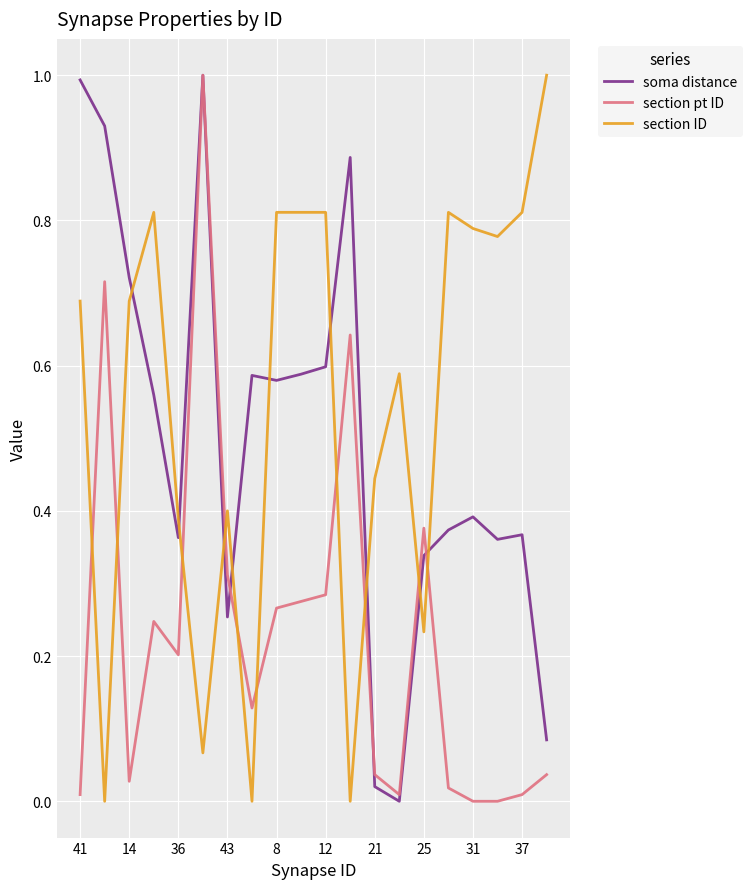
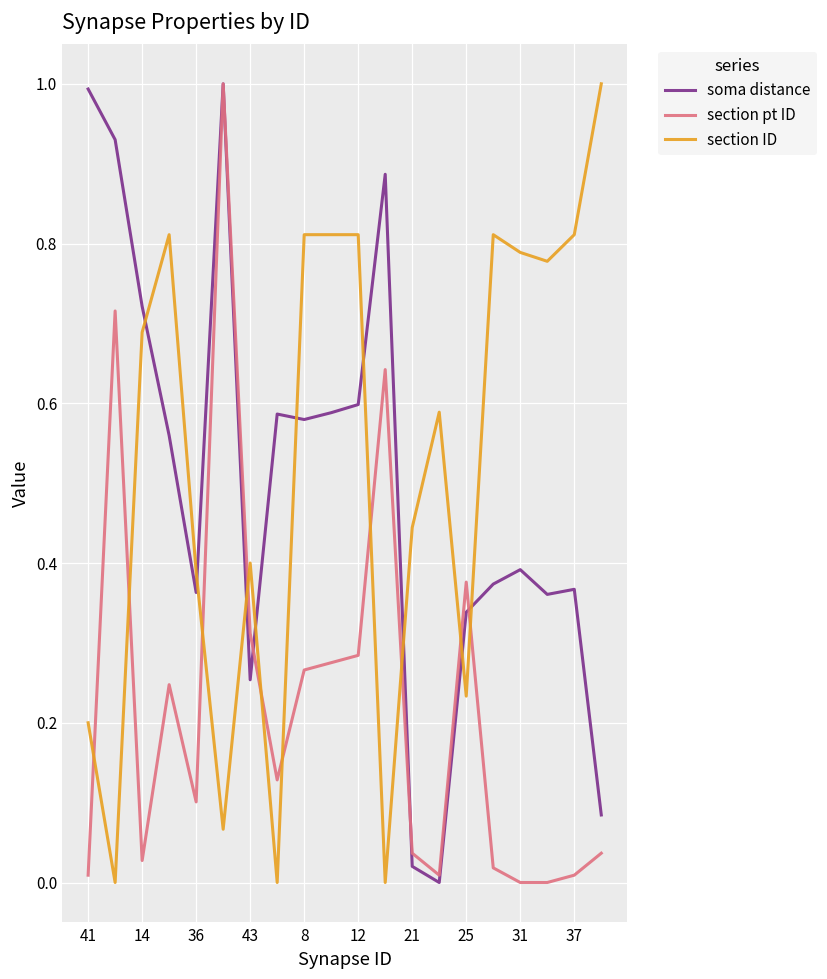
  {
    "soma distance": {
      "41": 0.99,
      "14": 0.72,
      "36": 0.36,
      "43": 0.25,
      "8": 0.58,
      "12": 0.60,
      "21": 0.02,
      "25": 0.34,
      "31": 0.39,
      "37": 0.37
    },
    "section pt ID": {
      "41": 0.01,
      "14": 0.03,
-     "36": 0.20,
+     "36": 0.10,
      "43": 0.31,
      "8": 0.27,
      "12": 0.28,
      "21": 0.04,
      "25": 0.38,
      "31": 0.00,
      "37": 0.01
    },
    "section ID": {
-     "41": 0.69,
+     "41": 0.20,
      "14": 0.69,
      "36": 0.39,
      "43": 0.40,
      "8": 0.81,
      "12": 0.81,
      "21": 0.44,
      "25": 0.23,
      "31": 0.79,
      "37": 0.81
    }
  }
